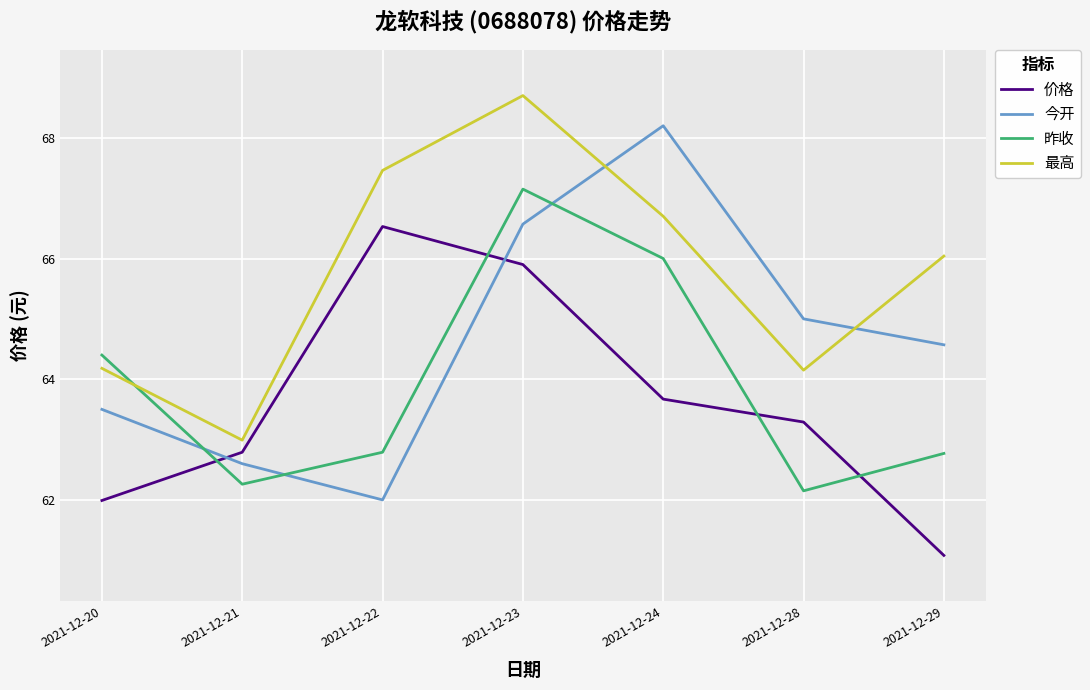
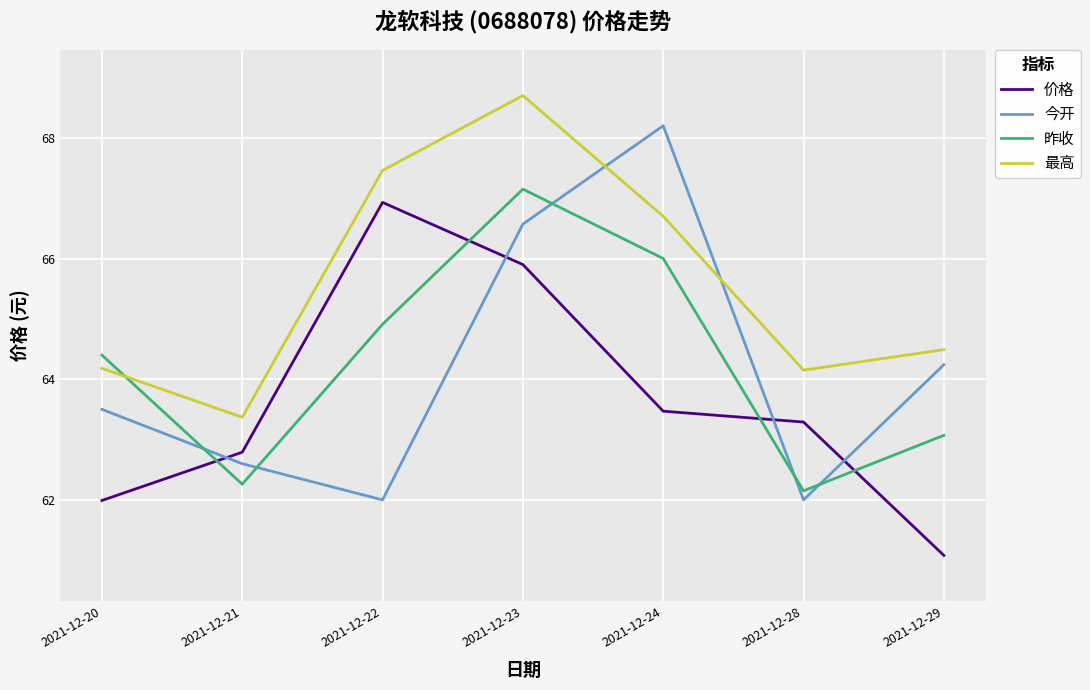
  {
    "价格": {
      "2021-12-20": 62.0,
      "2021-12-21": 62.8,
-     "2021-12-22": 66.5,
+     "2021-12-22": 66.9,
      "2021-12-23": 65.9,
-     "2021-12-24": 63.7,
+     "2021-12-24": 63.5,
      "2021-12-28": 63.3,
      "2021-12-29": 61.1
    },
    "今开": {
      "2021-12-20": 63.5,
      "2021-12-21": 62.6,
      "2021-12-22": 62.0,
      "2021-12-23": 66.6,
      "2021-12-24": 68.2,
-     "2021-12-28": 65,
-     "2021-12-29": 64.6
+     "2021-12-28": 62,
+     "2021-12-29": 64.2
    },
    "昨收": {
      "2021-12-20": 64.4,
      "2021-12-21": 62.3,
-     "2021-12-22": 62.8,
+     "2021-12-22": 64.9,
      "2021-12-23": 67.2,
      "2021-12-24": 66.0,
      "2021-12-28": 62.2,
-     "2021-12-29": 62.8
+     "2021-12-29": 63.1
    },
    "最高": {
      "2021-12-20": 64.2,
-     "2021-12-21": 63.0,
+     "2021-12-21": 63.4,
      "2021-12-22": 67.5,
      "2021-12-23": 68.7,
      "2021-12-24": 66.7,
      "2021-12-28": 64.2,
-     "2021-12-29": 66.0
+     "2021-12-29": 64.5
    }
  }
